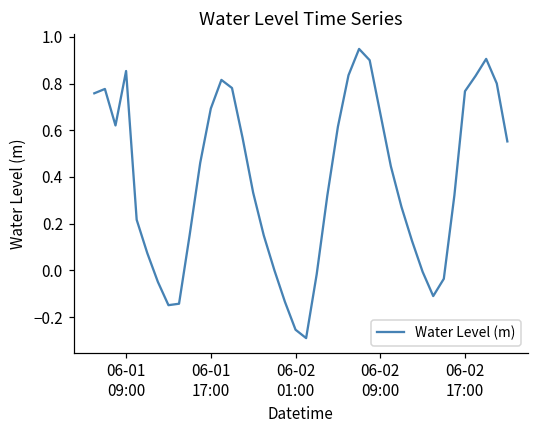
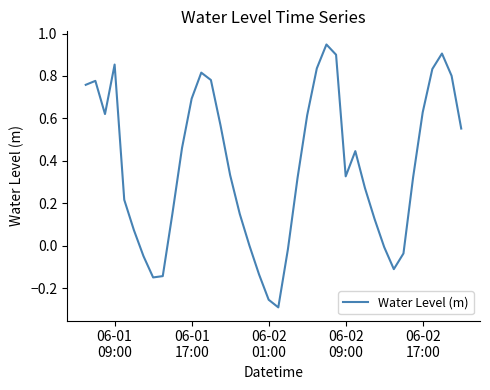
  {
    "06-01 09:00": 0.85,
    "06-01 17:00": 0.69,
    "06-02 01:00": -0.25,
-   "06-02 09:00": 0.67,
-   "06-02 17:00": 0.77
+   "06-02 09:00": 0.33,
+   "06-02 17:00": 0.63
  }
